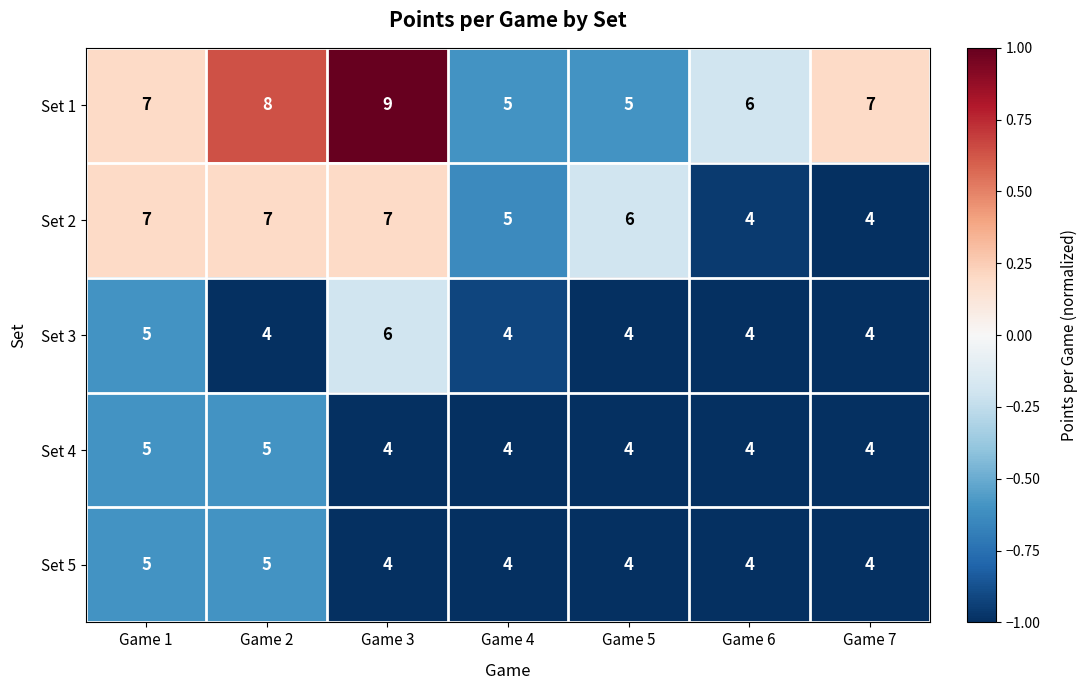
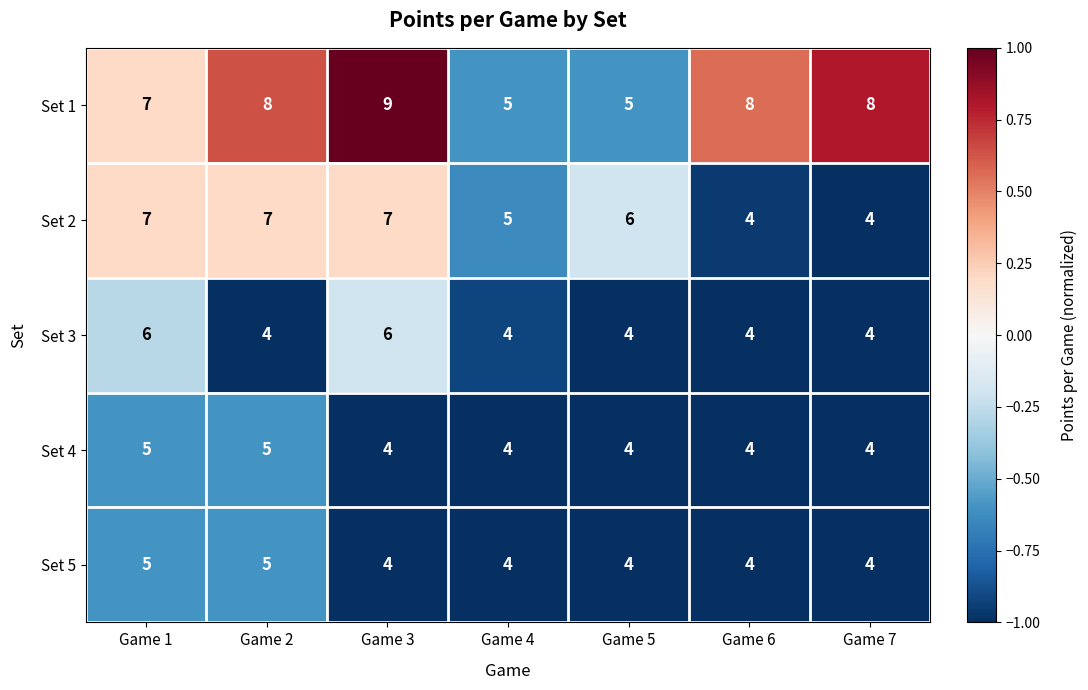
  {
    "Set 1": {
      "Game 1": 7,
      "Game 2": 8,
      "Game 3": 9,
      "Game 4": 5,
      "Game 5": 5,
-     "Game 6": 6,
-     "Game 7": 7
+     "Game 6": 8,
+     "Game 7": 8
    },
    "Set 2": {
      "Game 1": 7,
      "Game 2": 7,
      "Game 3": 7,
      "Game 4": 5,
      "Game 5": 6,
      "Game 6": 4,
      "Game 7": 4
    },
    "Set 3": {
-     "Game 1": 5,
+     "Game 1": 6,
      "Game 2": 4,
      "Game 3": 6,
      "Game 4": 4,
      "Game 5": 4,
      "Game 6": 4,
      "Game 7": 4
    },
    "Set 4": {
      "Game 1": 5,
      "Game 2": 5,
      "Game 3": 4,
      "Game 4": 4,
      "Game 5": 4,
      "Game 6": 4,
      "Game 7": 4
    },
    "Set 5": {
      "Game 1": 5,
      "Game 2": 5,
      "Game 3": 4,
      "Game 4": 4,
      "Game 5": 4,
      "Game 6": 4,
      "Game 7": 4
    }
  }
